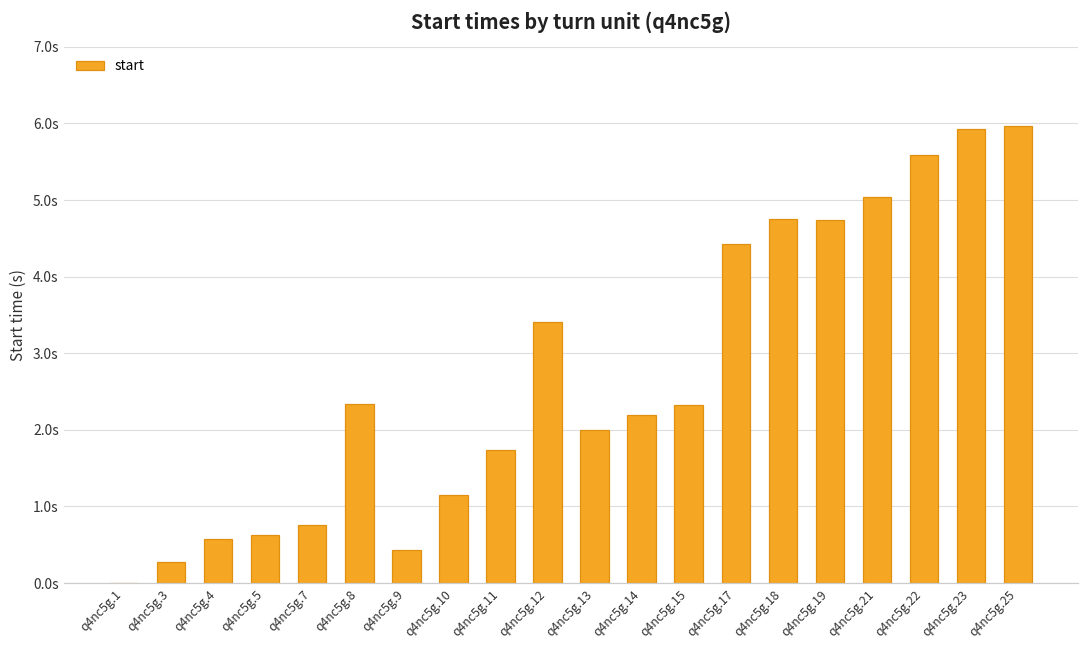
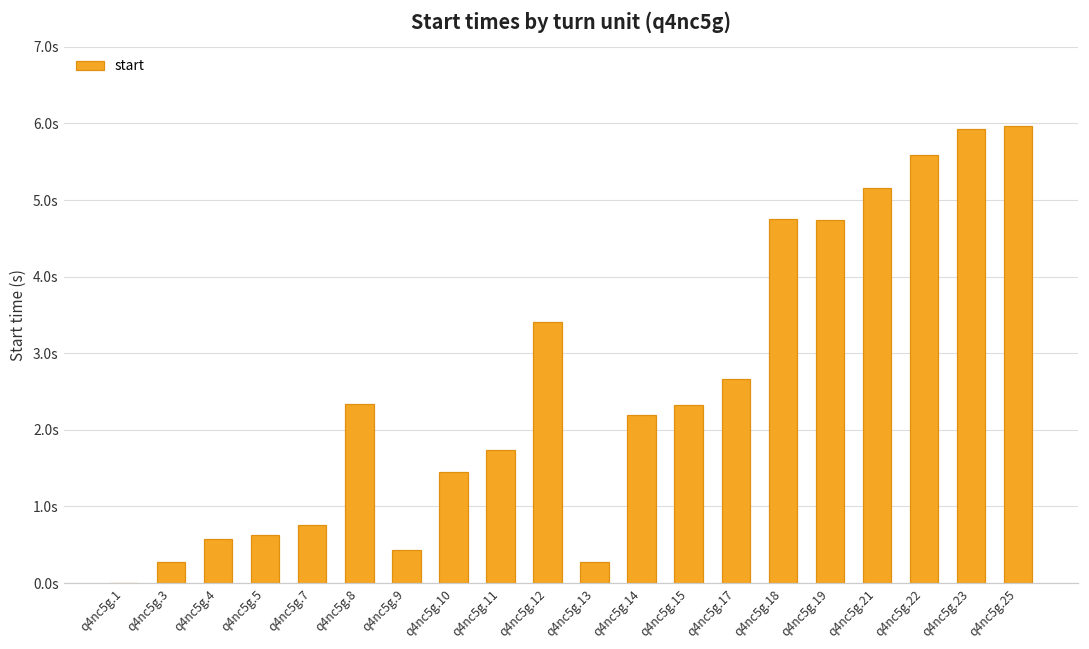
  {
    "q4nc5g.1": "0.0s",
    "q4nc5g.3": "0.3s",
    "q4nc5g.4": "0.6s",
    "q4nc5g.5": "0.6s",
    "q4nc5g.7": "0.8s",
    "q4nc5g.8": "2.3s",
    "q4nc5g.9": "0.4s",
-   "q4nc5g.10": "1.2s",
+   "q4nc5g.10": "1.5s",
    "q4nc5g.11": "1.7s",
    "q4nc5g.12": "3.4s",
-   "q4nc5g.13": "2.0s",
+   "q4nc5g.13": "0.3s",
    "q4nc5g.14": "2.2s",
    "q4nc5g.15": "2.3s",
-   "q4nc5g.17": "4.4s",
+   "q4nc5g.17": "2.7s",
    "q4nc5g.18": "4.8s",
    "q4nc5g.19": "4.7s",
-   "q4nc5g.21": "5.0s",
+   "q4nc5g.21": "5.2s",
    "q4nc5g.22": "5.6s",
    "q4nc5g.23": "5.9s",
    "q4nc5g.25": "6.0s"
  }
